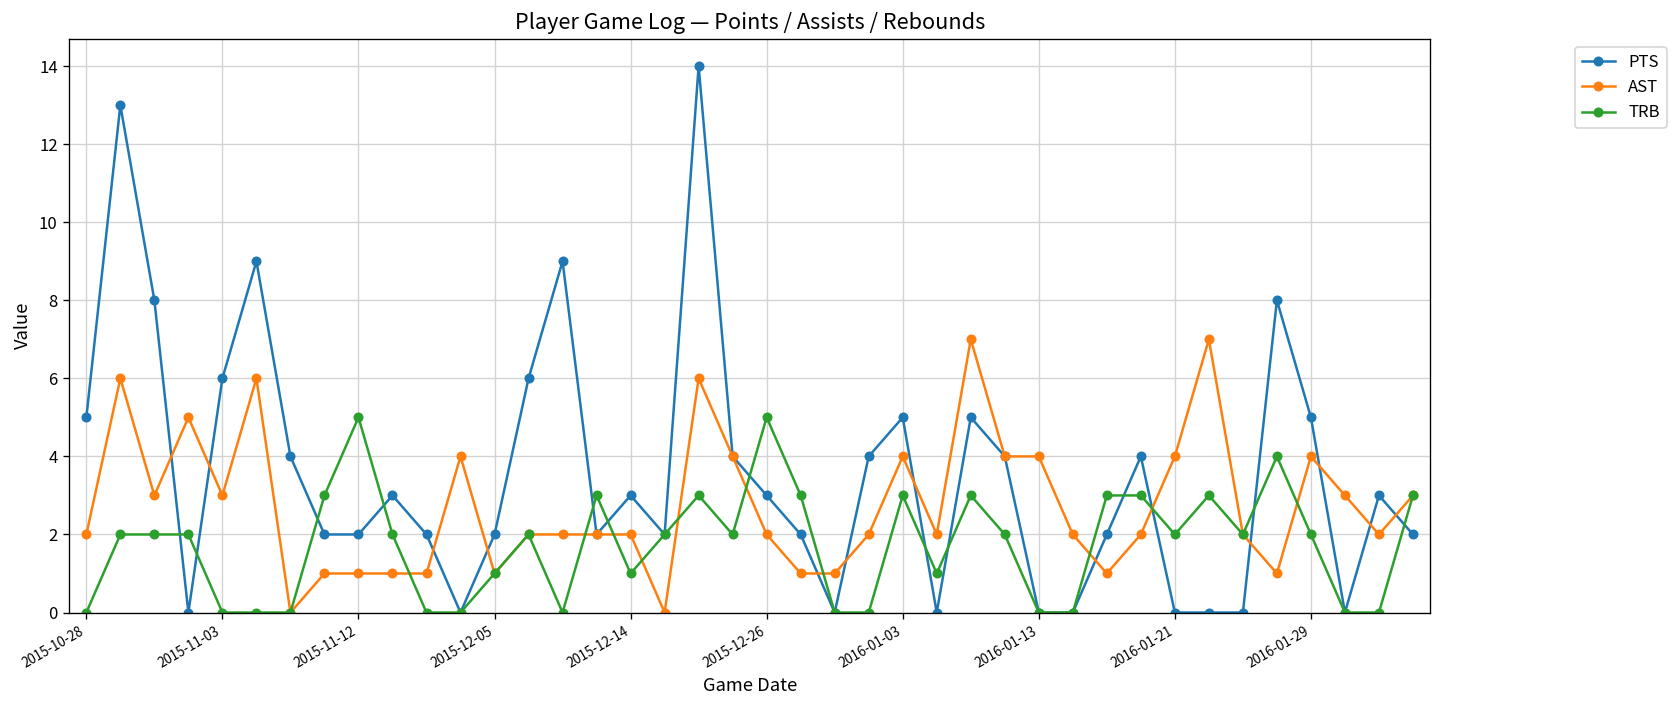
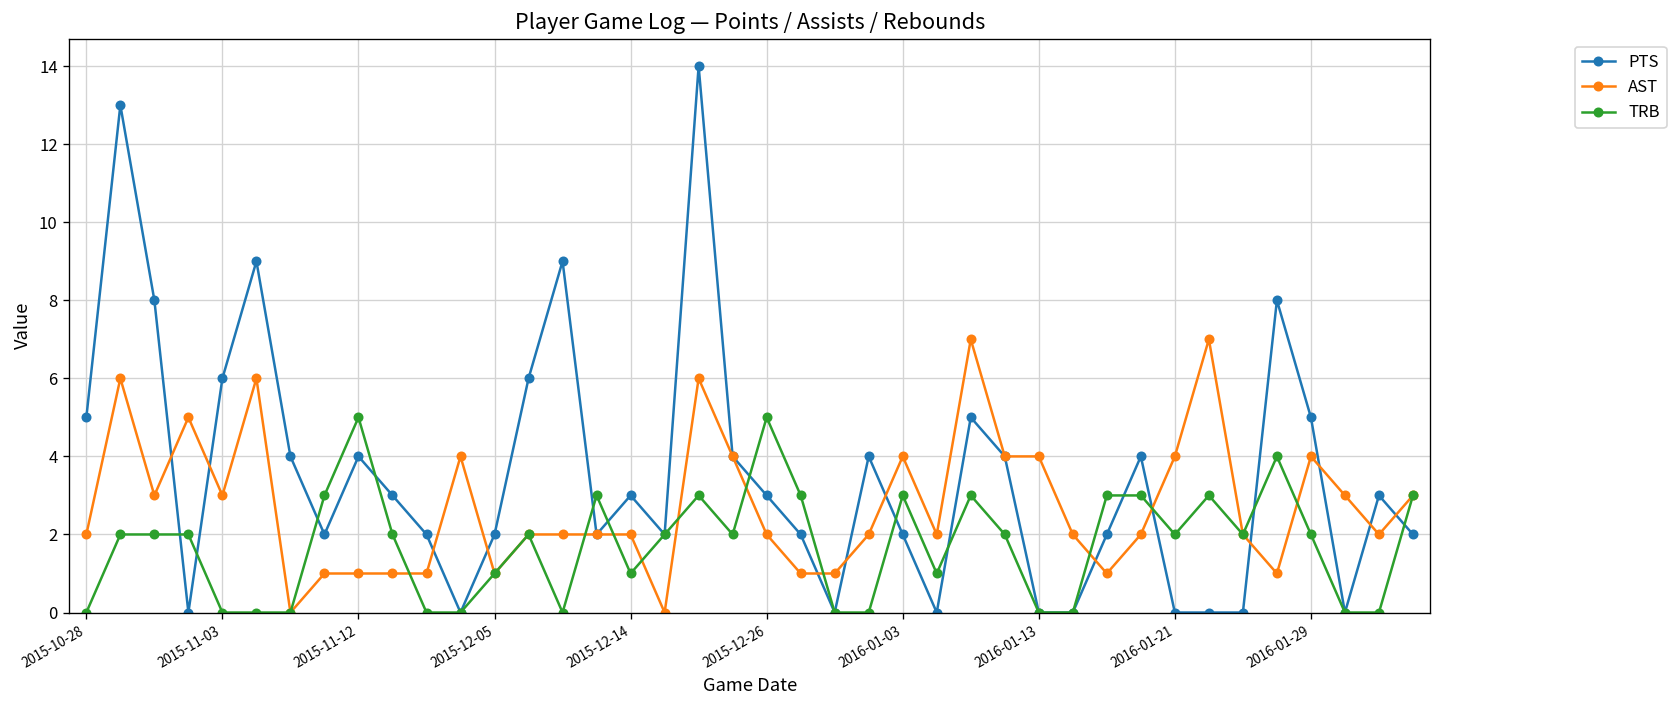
  {
    "PTS": {
      "2015-10-28": 5,
      "2015-11-03": 6,
-     "2015-11-12": 2,
+     "2015-11-12": 4,
      "2015-12-05": 2,
      "2015-12-14": 3,
      "2015-12-26": 3,
-     "2016-01-03": 5,
+     "2016-01-03": 2,
      "2016-01-21": 0,
      "2016-01-29": 5
    },
    "AST": {
      "2015-10-28": 2,
      "2015-11-03": 3,
      "2015-11-12": 1,
      "2015-12-14": 2,
      "2015-12-26": 2,
      "2016-01-03": 4,
      "2016-01-13": 4,
      "2016-01-21": 4,
      "2016-01-29": 4
    },
    "TRB": {
      "2015-10-28": 0,
      "2015-11-03": 0,
      "2015-11-12": 5,
      "2015-12-14": 1,
      "2015-12-26": 5,
      "2016-01-03": 3,
      "2016-01-21": 2,
      "2016-01-29": 2
    }
  }
